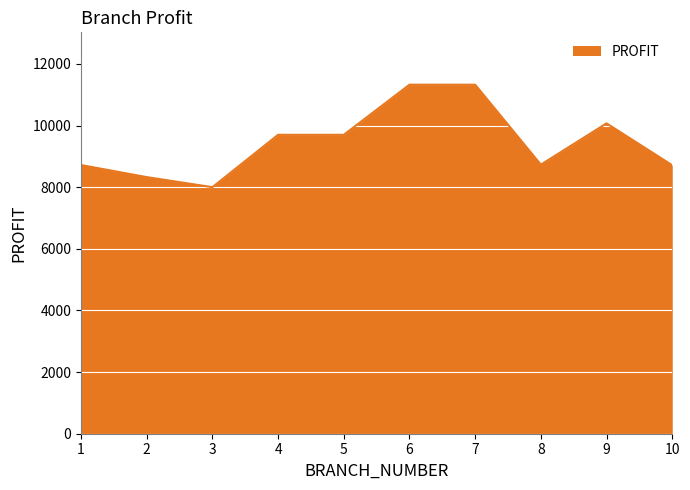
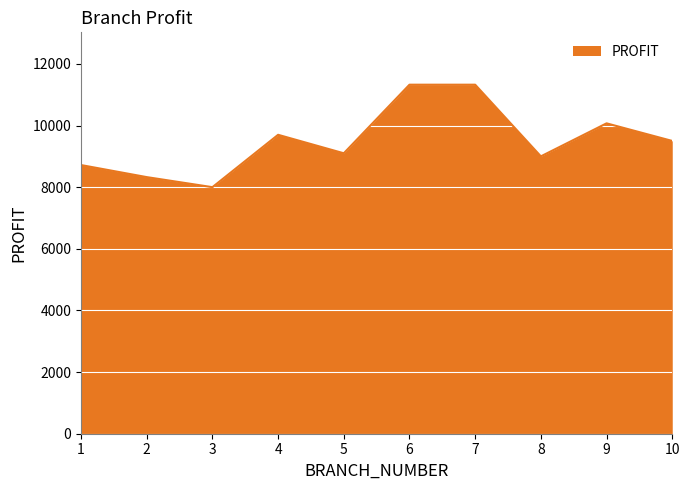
  {
    "1": 8700,
    "2": 8300,
    "3": 8000,
    "4": 9700,
-   "5": 9700,
+   "5": 9100,
    "6": 11300,
    "7": 11300,
-   "8": 8700,
+   "8": 9000,
    "9": 10100,
-   "10": 8700
+   "10": 9500
  }
